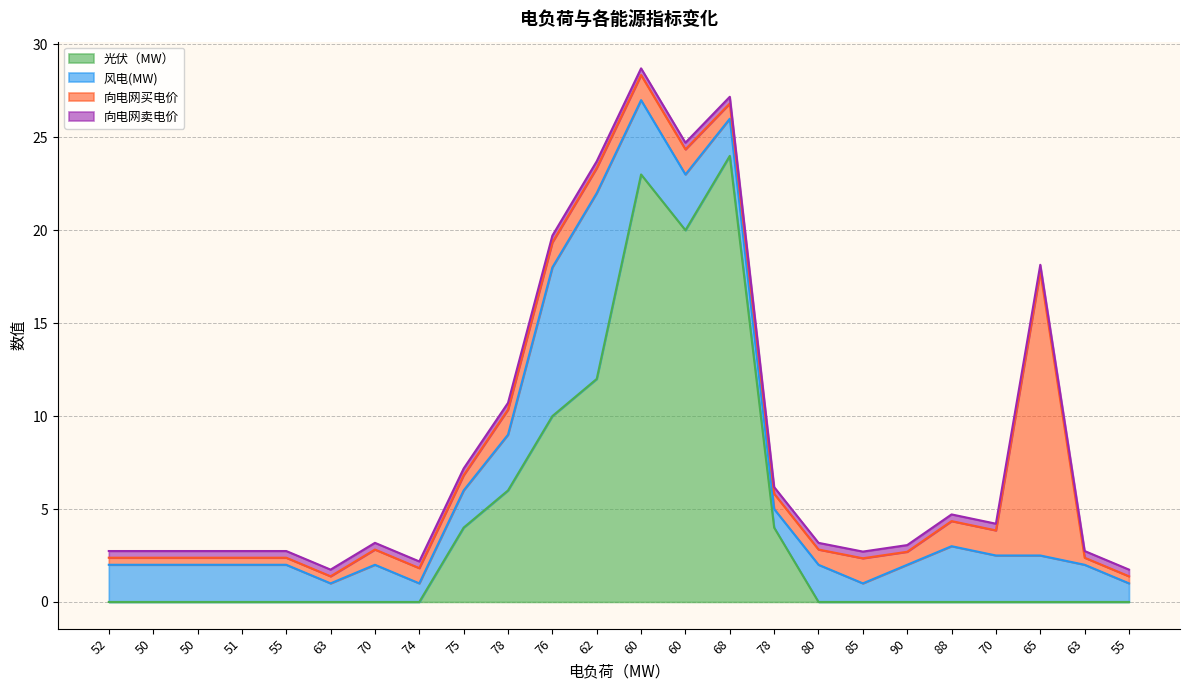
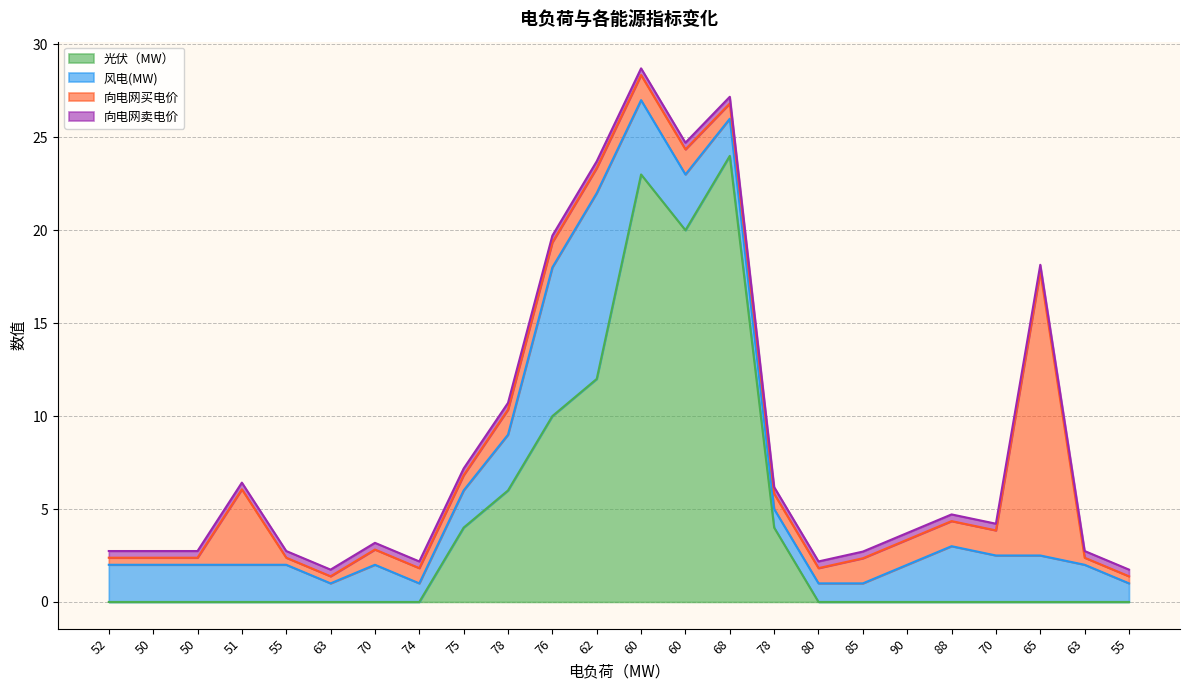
  {
    "光伏（MW）": {
      "52": 0.0,
      "51": 0.0,
      "74": 0.0,
      "75": 4.0,
      "76": 10.0,
      "62": 12.0,
      "68": 24.0,
      "80": 0.0,
      "85": 0.0,
      "90": 0.0,
      "88": 0.0,
      "65": 0.0
    },
    "风电(MW)": {
      "52": 2,
      "51": 2,
      "74": 1,
      "75": 2,
      "76": 8,
      "62": 10,
      "68": 2,
-     "80": 2,
+     "80": 1,
      "85": 1,
      "90": 2,
      "88": 3,
      "65": 2.5
    },
    "向电网买电价": {
      "52": 0.4,
-     "51": 0.4,
+     "51": 4.1,
      "74": 0.8,
      "75": 0.8,
      "76": 1.4,
      "62": 1.4,
      "68": 0.8,
      "80": 0.8,
      "85": 1.4,
-     "90": 0.7,
+     "90": 1.4,
      "88": 1.3,
      "65": 15.3
    },
    "向电网卖电价": {
      "52": 0.4,
      "51": 0.4,
      "74": 0.4,
      "75": 0.4,
      "76": 0.4,
      "62": 0.4,
      "68": 0.4,
      "80": 0.4,
      "85": 0.4,
      "90": 0.4,
      "88": 0.4,
      "65": 0.4
    }
  }
